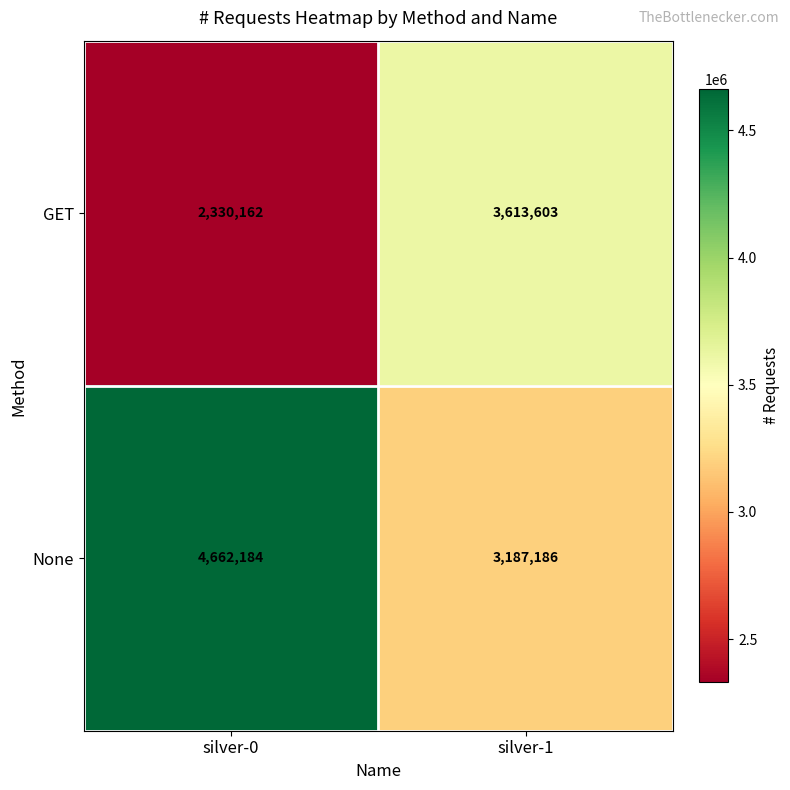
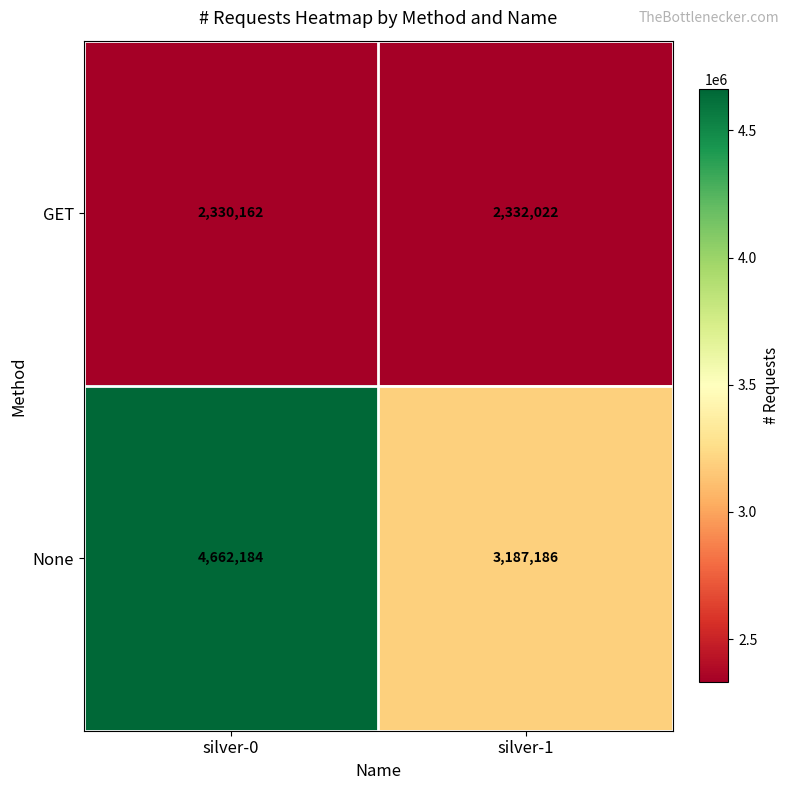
  {
    "GET": {
      "silver-0": "2,330,162",
-     "silver-1": "3,613,603"
+     "silver-1": "2,332,022"
    },
    "None": {
      "silver-0": "4,662,184",
      "silver-1": "3,187,186"
    }
  }
